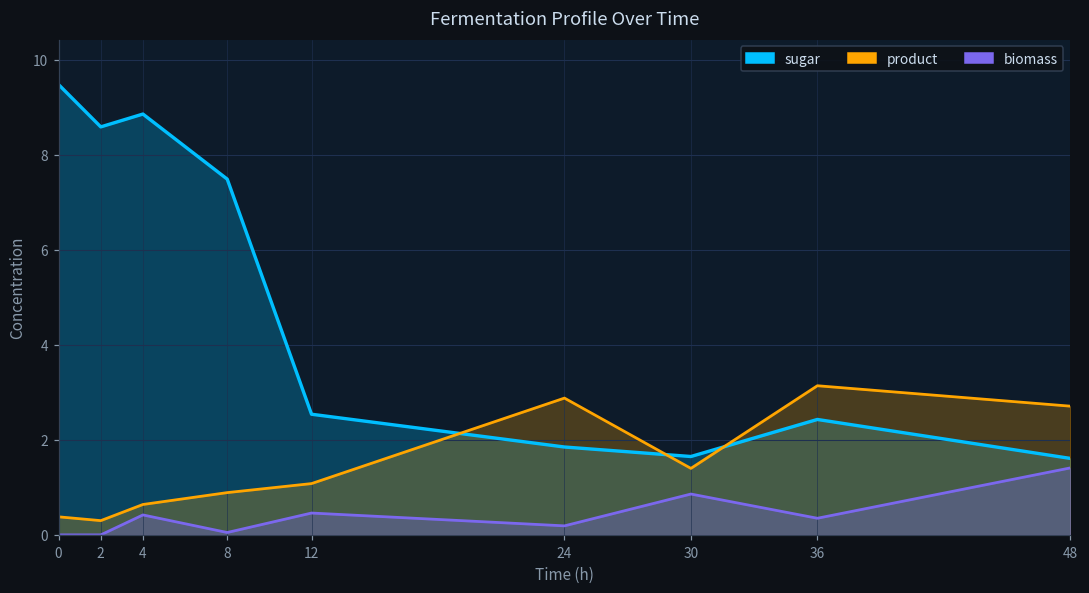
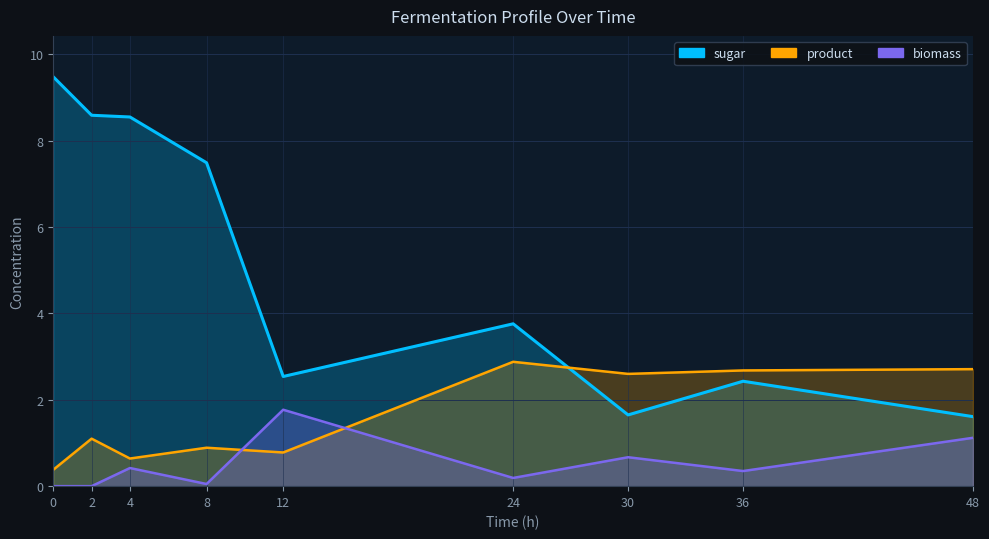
  {
    "sugar": {
      "0": 9.5,
      "2": 8.6,
-     "4": 8.9,
+     "4": 8.6,
      "8": 7.5,
      "12": 2.5,
-     "24": 1.9,
+     "24": 3.8,
      "30": 1.7,
      "36": 2.4,
      "48": 1.6
    },
    "product": {
      "0": 0.4,
-     "2": 0.3,
+     "2": 1.1,
      "4": 0.6,
      "8": 0.9,
-     "12": 1.1,
+     "12": 0.8,
      "24": 2.9,
-     "30": 1.4,
-     "36": 3.1,
+     "30": 2.6,
+     "36": 2.7,
      "48": 2.7
    },
    "biomass": {
      "0": 0.0,
      "2": 0.0,
      "4": 0.4,
      "8": 0.1,
-     "12": 0.5,
+     "12": 1.8,
      "24": 0.2,
-     "30": 0.9,
+     "30": 0.7,
      "36": 0.4,
-     "48": 1.4
+     "48": 1.1
    }
  }
